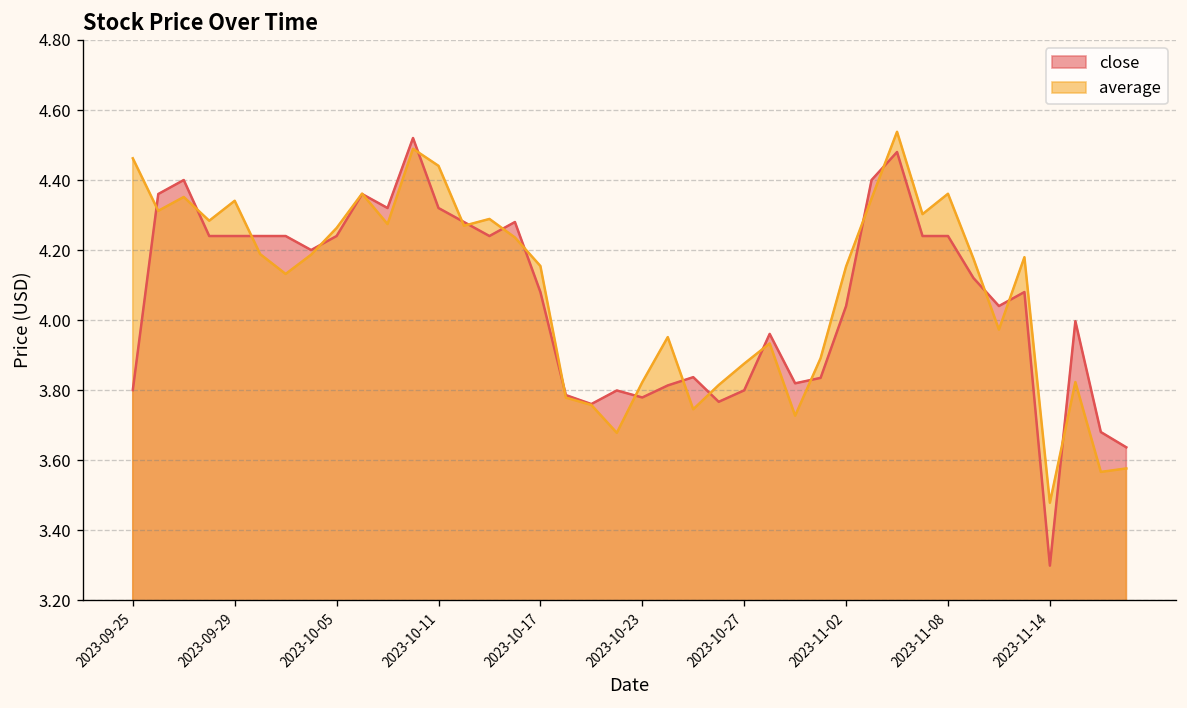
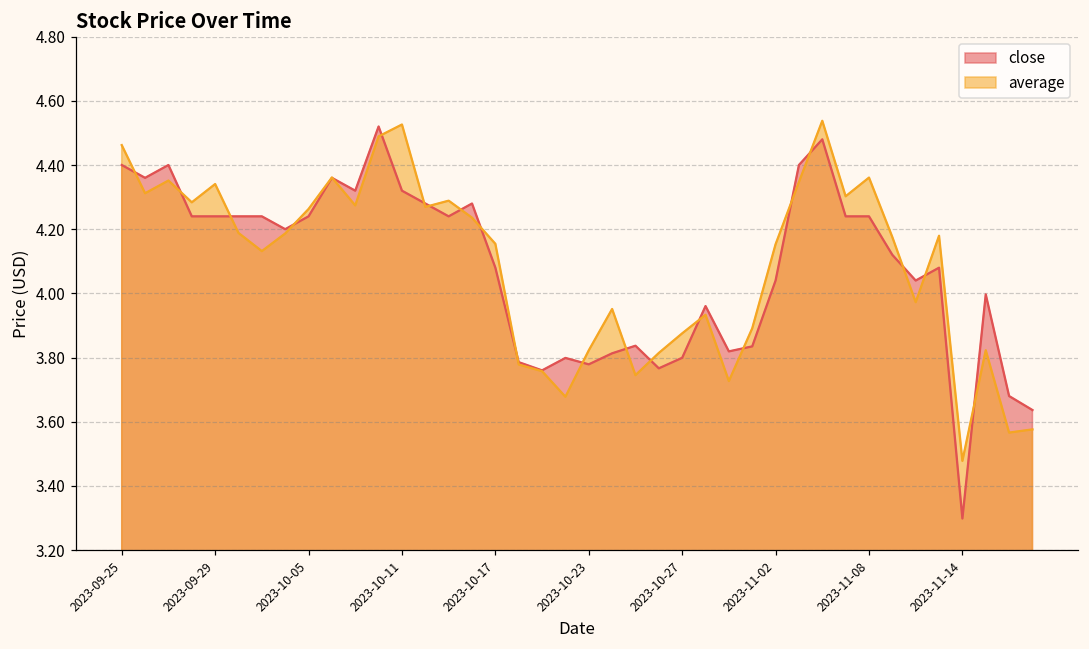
  {
    "close": {
-     "2023-09-25": 3.8,
+     "2023-09-25": 4.4,
      "2023-09-29": 4.24,
      "2023-10-05": 4.24,
      "2023-10-11": 4.32,
      "2023-10-17": 4.08,
      "2023-10-23": 3.78,
      "2023-10-27": 3.8,
      "2023-11-02": 4.04,
      "2023-11-08": 4.24,
      "2023-11-14": 3.3
    },
    "average": {
      "2023-09-25": 4.46,
      "2023-09-29": 4.34,
      "2023-10-05": 4.26,
-     "2023-10-11": 4.44,
+     "2023-10-11": 4.53,
      "2023-10-17": 4.15,
      "2023-10-23": 3.82,
      "2023-10-27": 3.88,
      "2023-11-02": 4.15,
      "2023-11-08": 4.36,
      "2023-11-14": 3.48
    }
  }
